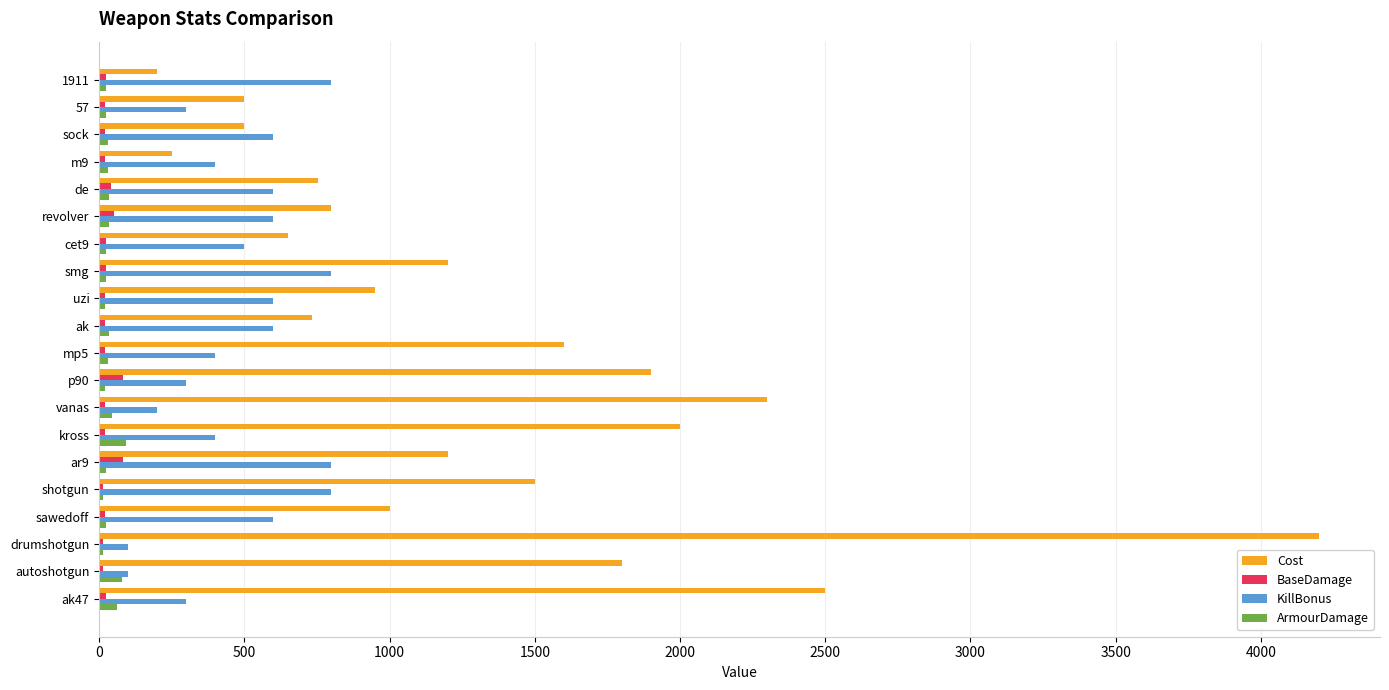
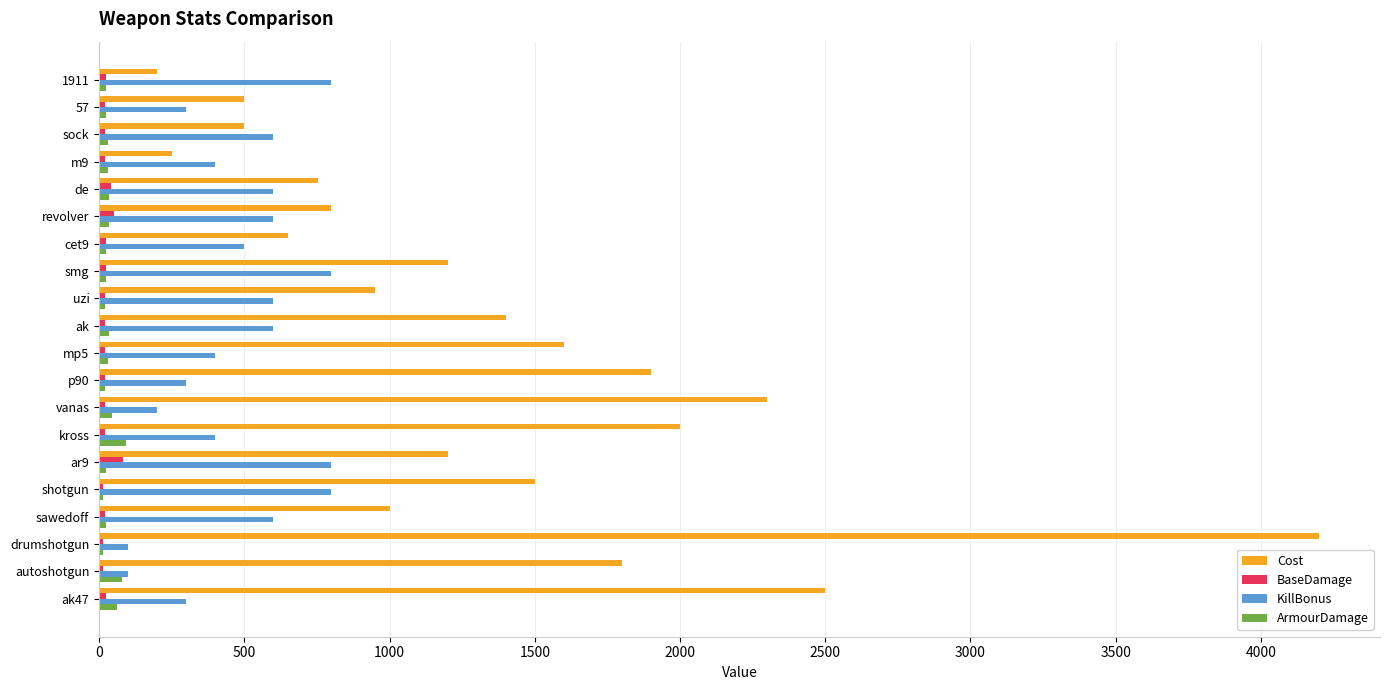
  {
    "Cost": {
      "1911": 200,
      "57": 500,
      "sock": 500,
      "m9": 250,
      "de": 750,
      "revolver": 800,
      "cet9": 650,
      "smg": 1200,
      "uzi": 950,
-     "ak": 730,
+     "ak": 1400,
      "mp5": 1600,
      "p90": 1900,
      "vanas": 2300,
      "kross": 2000,
      "ar9": 1200,
      "shotgun": 1500,
      "sawedoff": 1000,
      "drumshotgun": 4200,
      "autoshotgun": 1800,
      "ak47": 2500
    },
    "BaseDamage": {
      "1911": 30,
      "57": 20,
      "sock": 20,
      "m9": 20,
      "de": 40,
      "revolver": 50,
      "cet9": 30,
      "smg": 30,
      "uzi": 20,
      "ak": 20,
      "mp5": 20,
-     "p90": 80,
+     "p90": 20,
      "vanas": 20,
      "kross": 20,
      "ar9": 80,
      "shotgun": 20,
      "sawedoff": 20,
      "drumshotgun": 20,
      "autoshotgun": 20,
      "ak47": 30
    },
    "KillBonus": {
      "1911": 800,
      "57": 300,
      "sock": 600,
      "m9": 400,
      "de": 600,
      "revolver": 600,
      "cet9": 500,
      "smg": 800,
      "uzi": 600,
      "ak": 600,
      "mp5": 400,
      "p90": 300,
      "vanas": 200,
      "kross": 400,
      "ar9": 800,
      "shotgun": 800,
      "sawedoff": 600,
      "drumshotgun": 100,
      "autoshotgun": 100,
      "ak47": 300
    },
    "ArmourDamage": {
      "1911": 30,
      "57": 30,
      "sock": 30,
      "m9": 30,
      "de": 40,
      "revolver": 40,
      "cet9": 30,
      "smg": 30,
      "uzi": 20,
      "ak": 40,
      "mp5": 30,
      "p90": 20,
      "vanas": 50,
      "kross": 90,
      "ar9": 30,
      "shotgun": 20,
      "sawedoff": 30,
      "drumshotgun": 20,
      "autoshotgun": 80,
      "ak47": 60
    }
  }
